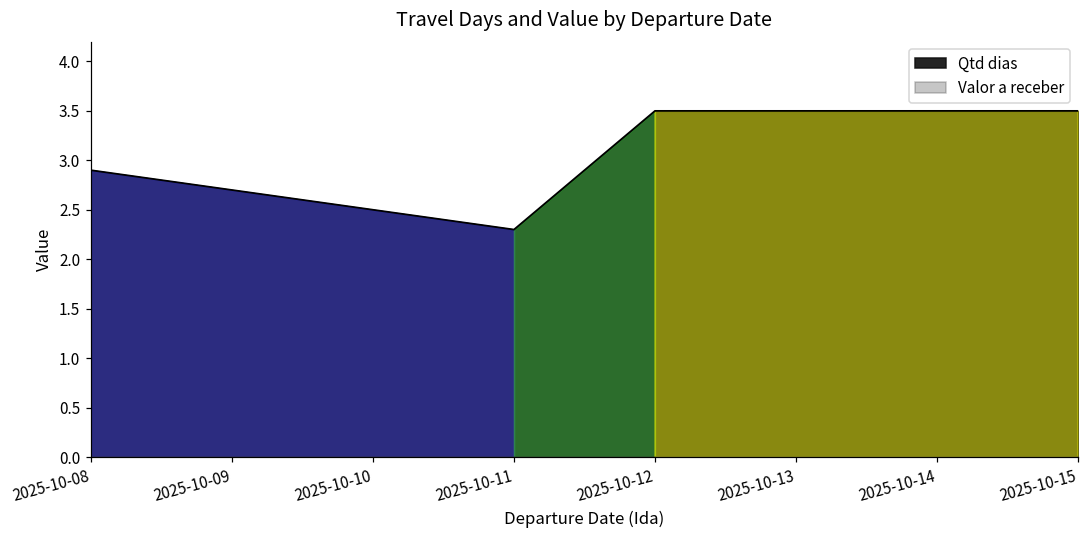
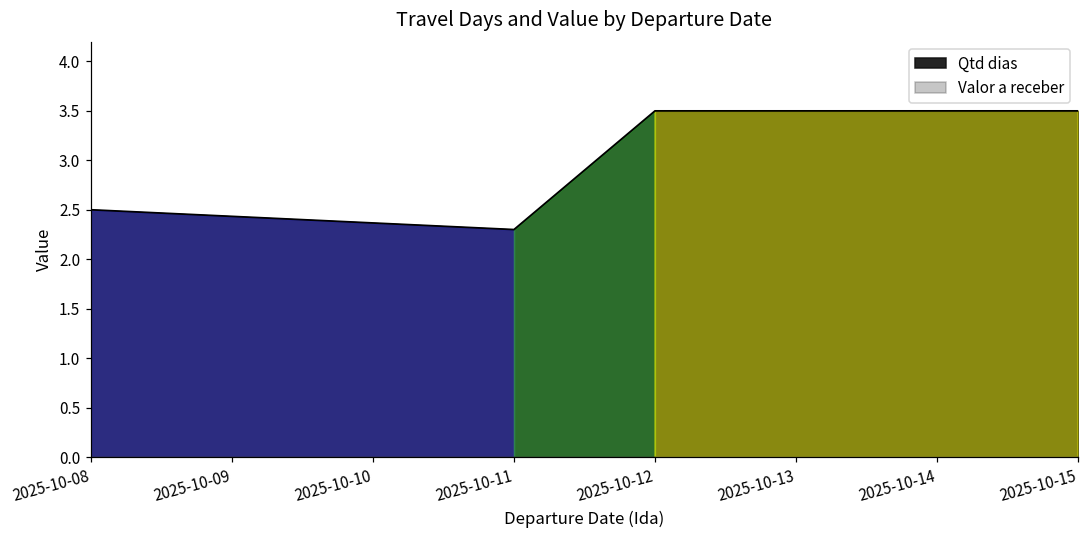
  {
    "Qtd dias": {
-     "2025-10-08": 2.9
+     "2025-10-08": 2.5
    },
    "Valor a receber": {
      "2025-10-08": 0.0,
      "2025-10-11": 0.0,
      "2025-10-12": 0.0,
      "2025-10-15": 0.0
    }
  }
